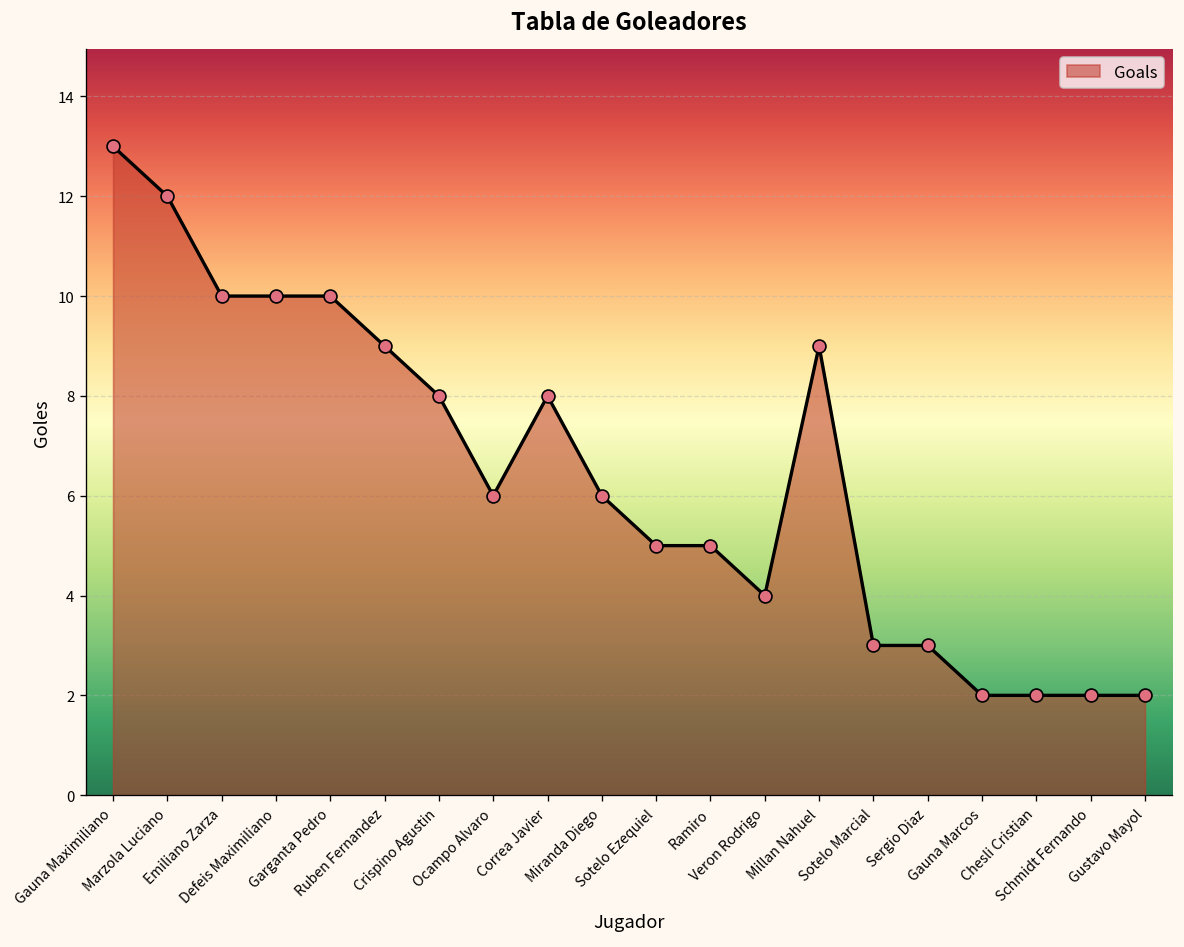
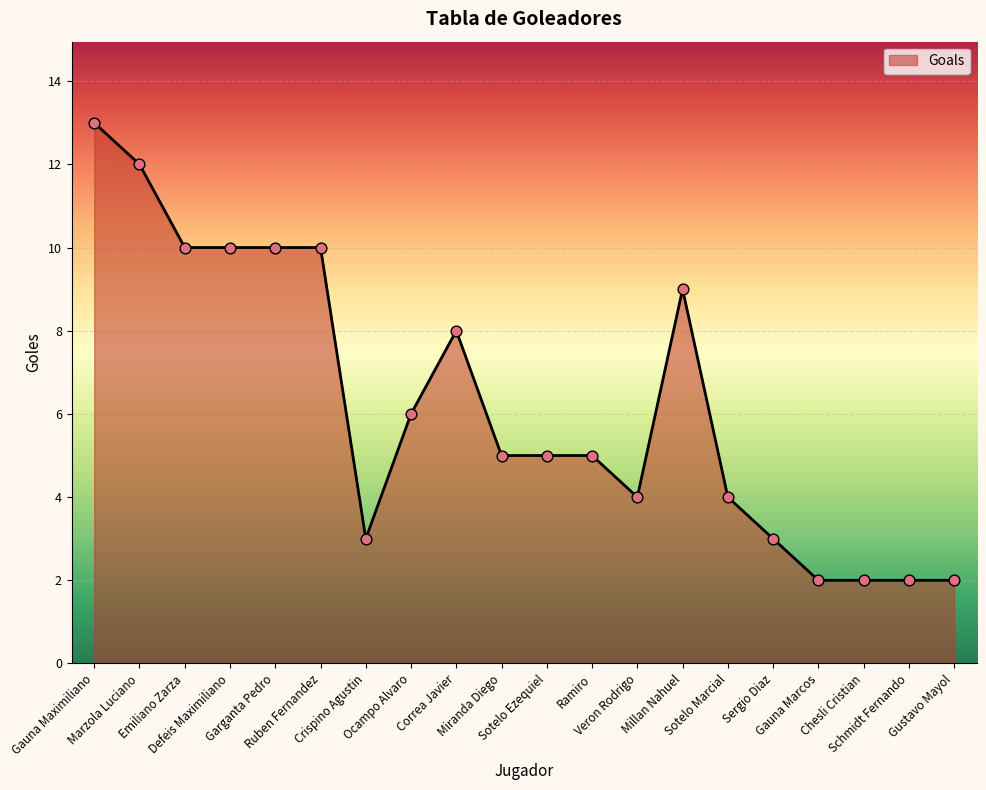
  {
    "Gauna Maximiliano": 13,
    "Marzola Luciano": 12,
    "Emiliano Zarza": 10,
    "Defeis Maximiliano": 10,
    "Garganta Pedro": 10,
-   "Ruben Fernandez": 9,
-   "Crispino Agustin": 8,
+   "Ruben Fernandez": 10,
+   "Crispino Agustin": 3,
    "Ocampo Alvaro": 6,
    "Correa Javier": 8,
-   "Miranda Diego": 6,
+   "Miranda Diego": 5,
    "Sotelo Ezequiel": 5,
    "Ramiro": 5,
    "Veron Rodrigo": 4,
    "Millan Nahuel": 9,
-   "Sotelo Marcial": 3,
+   "Sotelo Marcial": 4,
    "Sergio Diaz": 3,
    "Gauna Marcos": 2,
    "Chesli Cristian": 2,
    "Schmidt Fernando": 2,
    "Gustavo Mayol": 2
  }
